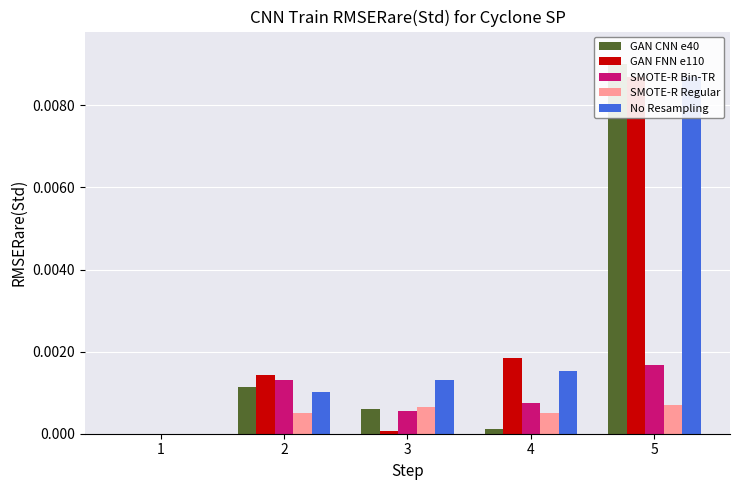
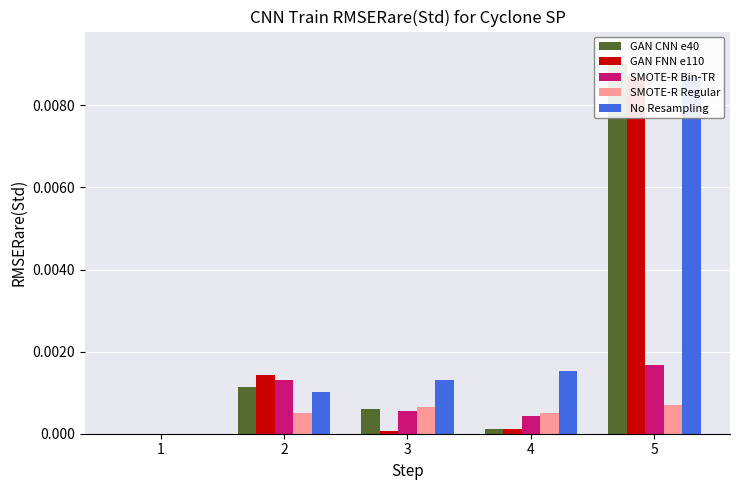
  {
    "GAN CNN e40": {
      "1": 0.0000,
      "2": 0.0011,
      "3": 0.0006,
      "4": 0.0001
    },
    "GAN FNN e110": {
      "1": 0.0000,
      "2": 0.0014,
      "3": 0.0001,
-     "4": 0.0018
+     "4": 0.0001
    },
    "SMOTE-R Bin-TR": {
      "1": 0.0000,
      "2": 0.0013,
      "3": 0.0006,
-     "4": 0.0007,
+     "4": 0.0004,
      "5": 0.0017
    },
    "SMOTE-R Regular": {
      "1": 0.0000,
      "2": 0.0005,
      "3": 0.0007,
      "4": 0.0005,
      "5": 0.0007
    },
    "No Resampling": {
      "1": 0.0000,
      "2": 0.0010,
      "3": 0.0013,
      "4": 0.0015
    }
  }
